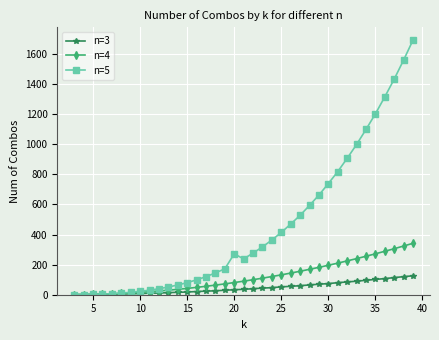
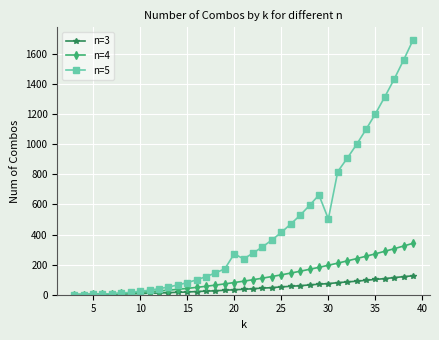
  {
    "n=5": {
      "15": 80,
      "20": 270,
      "25": 410,
-     "30": 740,
+     "30": 500,
      "35": 1200
    }
  }
